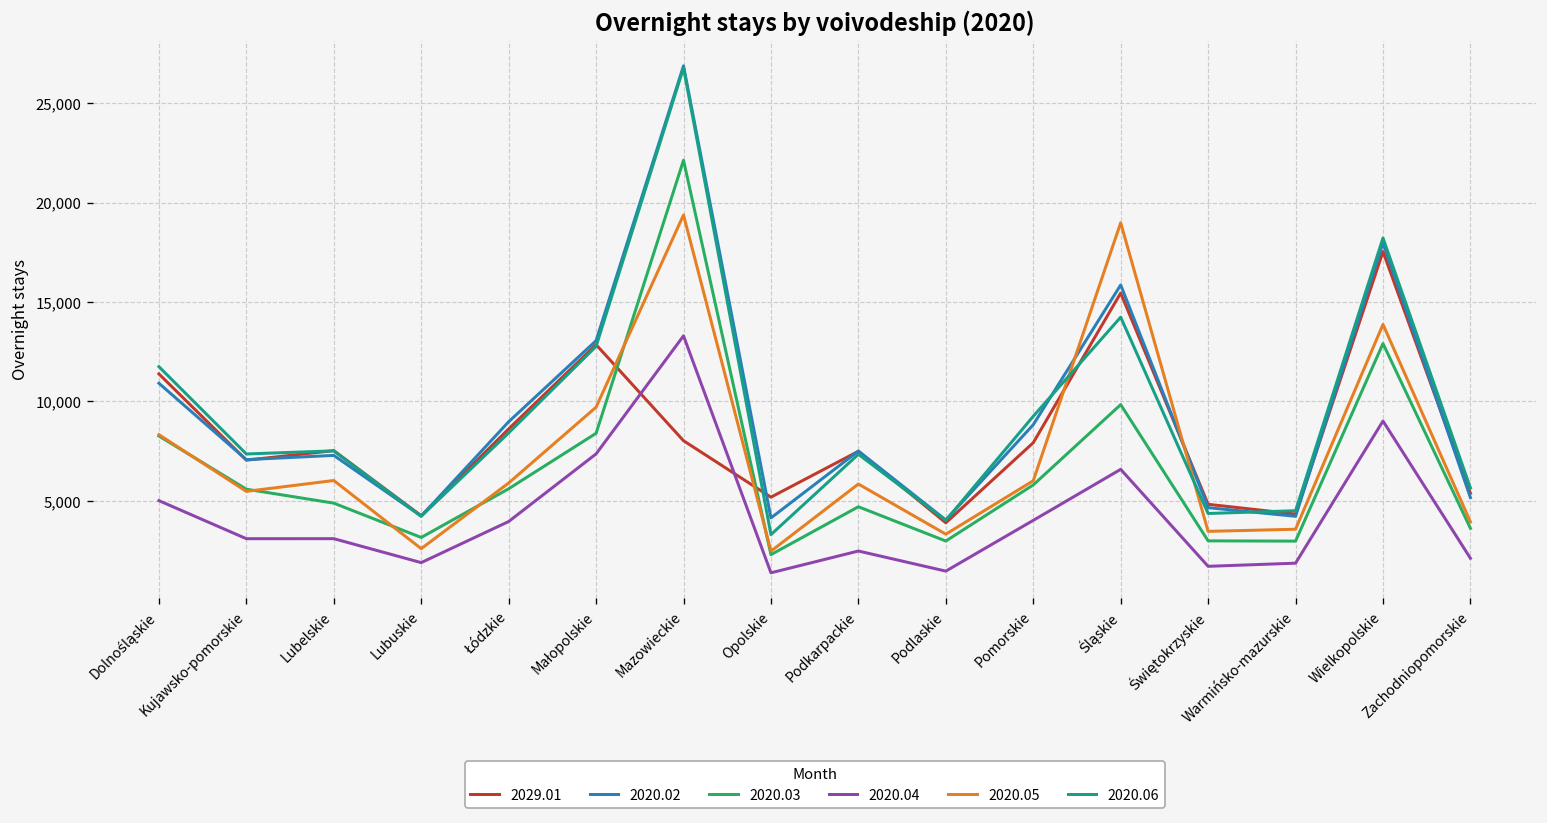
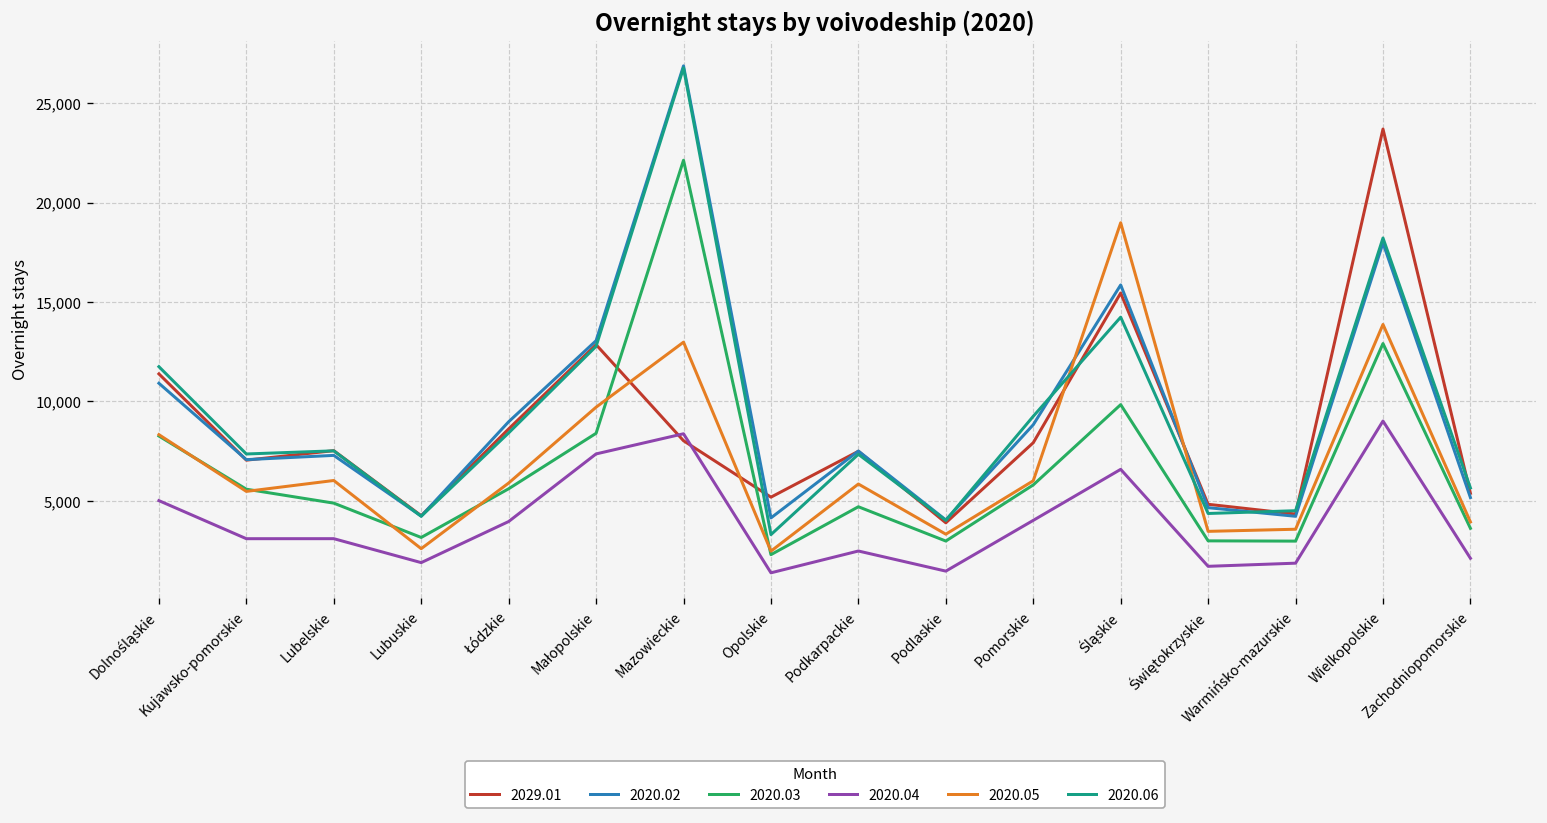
  {
    "2029.01": {
      "Dolnośląskie": "11,400",
      "Łódzkie": "8,600",
      "Mazowieckie": "8,000",
      "Opolskie": "5,200",
      "Pomorskie": "7,900",
      "Śląskie": "15,400",
      "Świętokrzyskie": "4,800",
-     "Wielkopolskie": "17,500",
+     "Wielkopolskie": "23,700",
      "Zachodniopomorskie": "5,400"
    },
    "2020.02": {
      "Dolnośląskie": "10,900",
      "Lubelskie": "7,300",
      "Łódzkie": "9,000",
      "Małopolskie": "13,100",
      "Opolskie": "4,100",
      "Pomorskie": "8,800",
      "Śląskie": "15,900",
      "Świętokrzyskie": "4,600",
      "Wielkopolskie": "18,000",
      "Zachodniopomorskie": "5,200"
    },
    "2020.04": {
      "Dolnośląskie": "5,000",
      "Kujawsko-pomorskie": "3,100",
      "Lubelskie": "3,100",
      "Lubuskie": "1,900",
      "Łódzkie": "4,000",
      "Małopolskie": "7,400",
-     "Mazowieckie": "13,300",
+     "Mazowieckie": "8,400",
      "Opolskie": "1,400",
      "Podkarpackie": "2,500",
      "Podlaskie": "1,500",
      "Pomorskie": "4,000",
      "Śląskie": "6,600",
      "Świętokrzyskie": "1,700",
      "Warmińsko-mazurskie": "1,900",
      "Wielkopolskie": "9,000",
      "Zachodniopomorskie": "2,100"
    },
    "2020.05": {
      "Lubelskie": "6,000",
      "Lubuskie": "2,600",
      "Łódzkie": "5,900",
      "Małopolskie": "9,700",
-     "Mazowieckie": "19,400",
+     "Mazowieckie": "13,000",
      "Opolskie": "2,500",
      "Podkarpackie": "5,800",
      "Podlaskie": "3,300",
      "Pomorskie": "6,000",
      "Śląskie": "19,000",
      "Świętokrzyskie": "3,500",
      "Warmińsko-mazurskie": "3,600",
      "Wielkopolskie": "13,900",
      "Zachodniopomorskie": "3,900"
    }
  }
